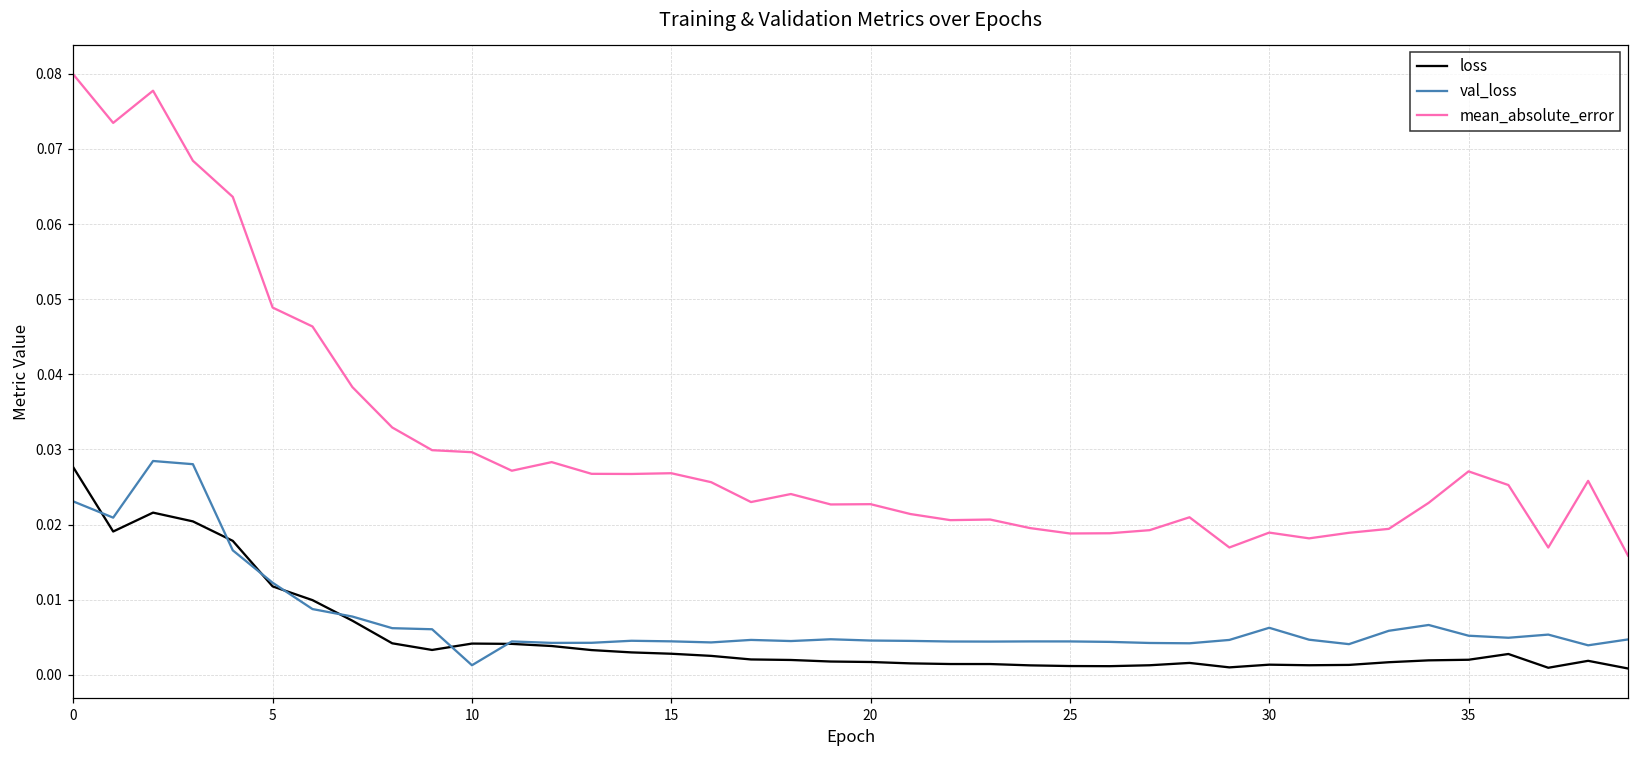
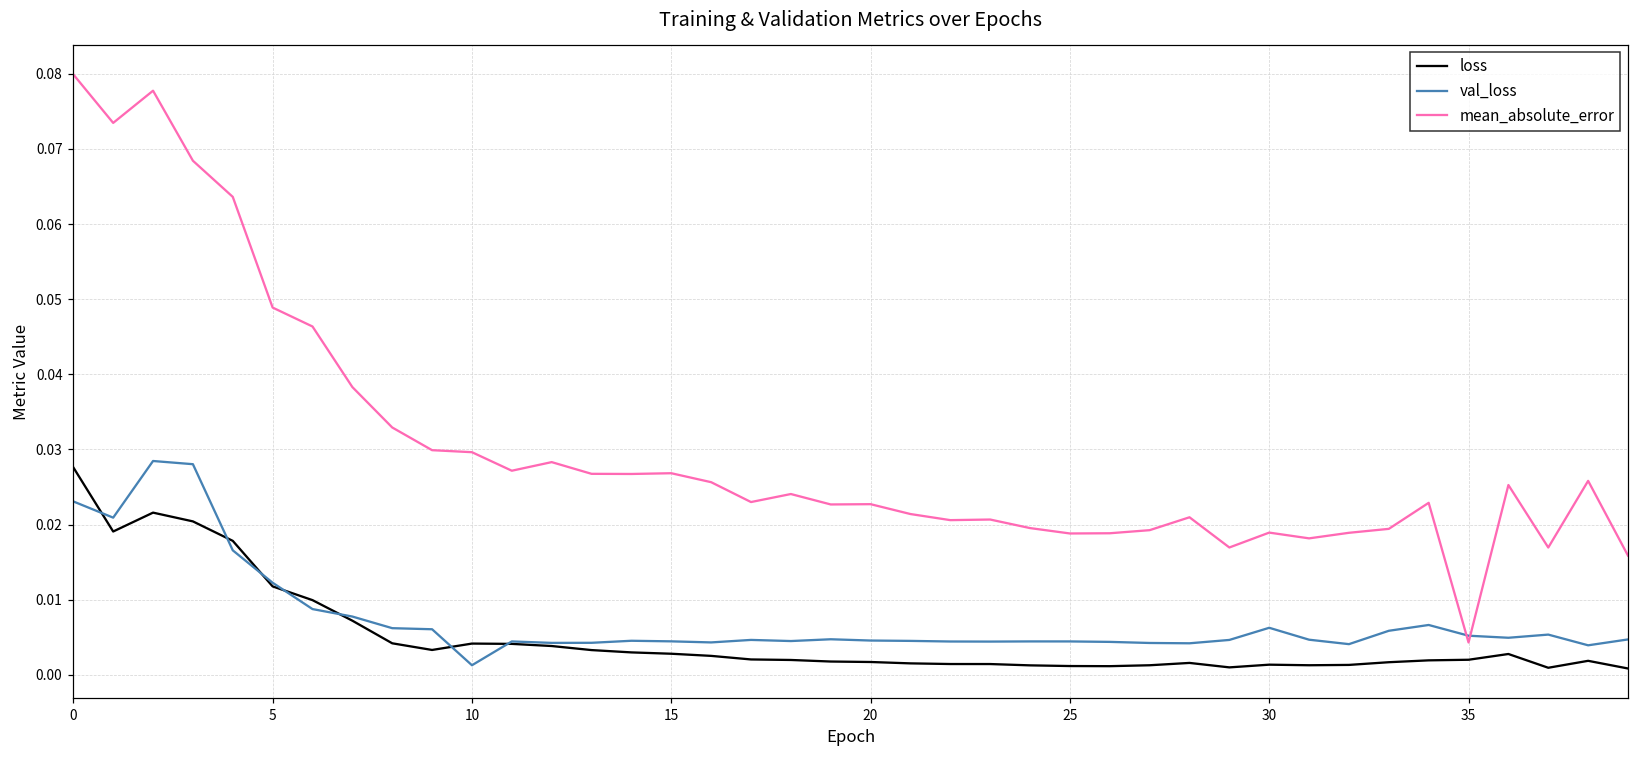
  {
    "loss": {
      "0": 0.028,
      "5": 0.012,
      "10": 0.004,
      "15": 0.003,
      "20": 0.002,
      "25": 0.001,
      "30": 0.001,
      "35": 0.002
    },
    "val_loss": {
      "0": 0.023,
      "5": 0.012,
      "10": 0.001,
      "15": 0.004,
      "20": 0.005,
      "25": 0.004,
      "30": 0.006,
      "35": 0.005
    },
    "mean_absolute_error": {
      "0": 0.080,
      "5": 0.049,
      "10": 0.030,
      "15": 0.027,
      "20": 0.023,
      "25": 0.019,
      "30": 0.019,
-     "35": 0.027
+     "35": 0.004
    }
  }
